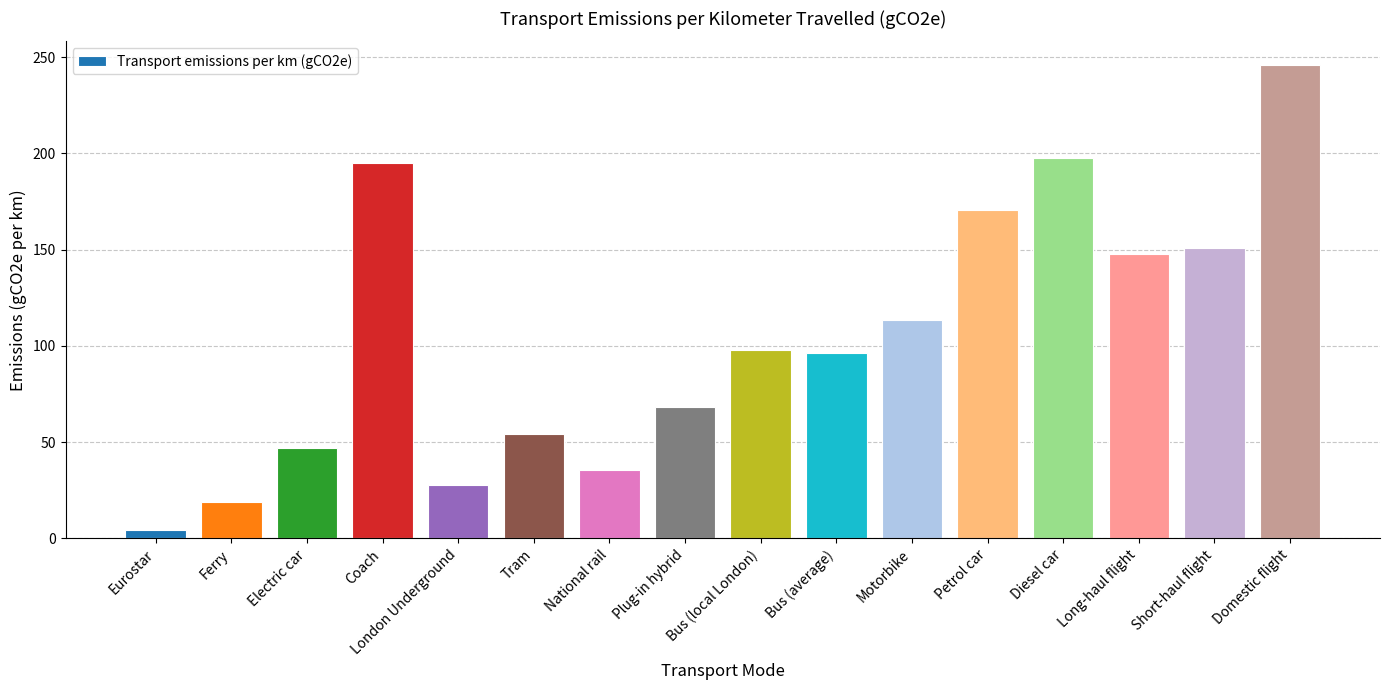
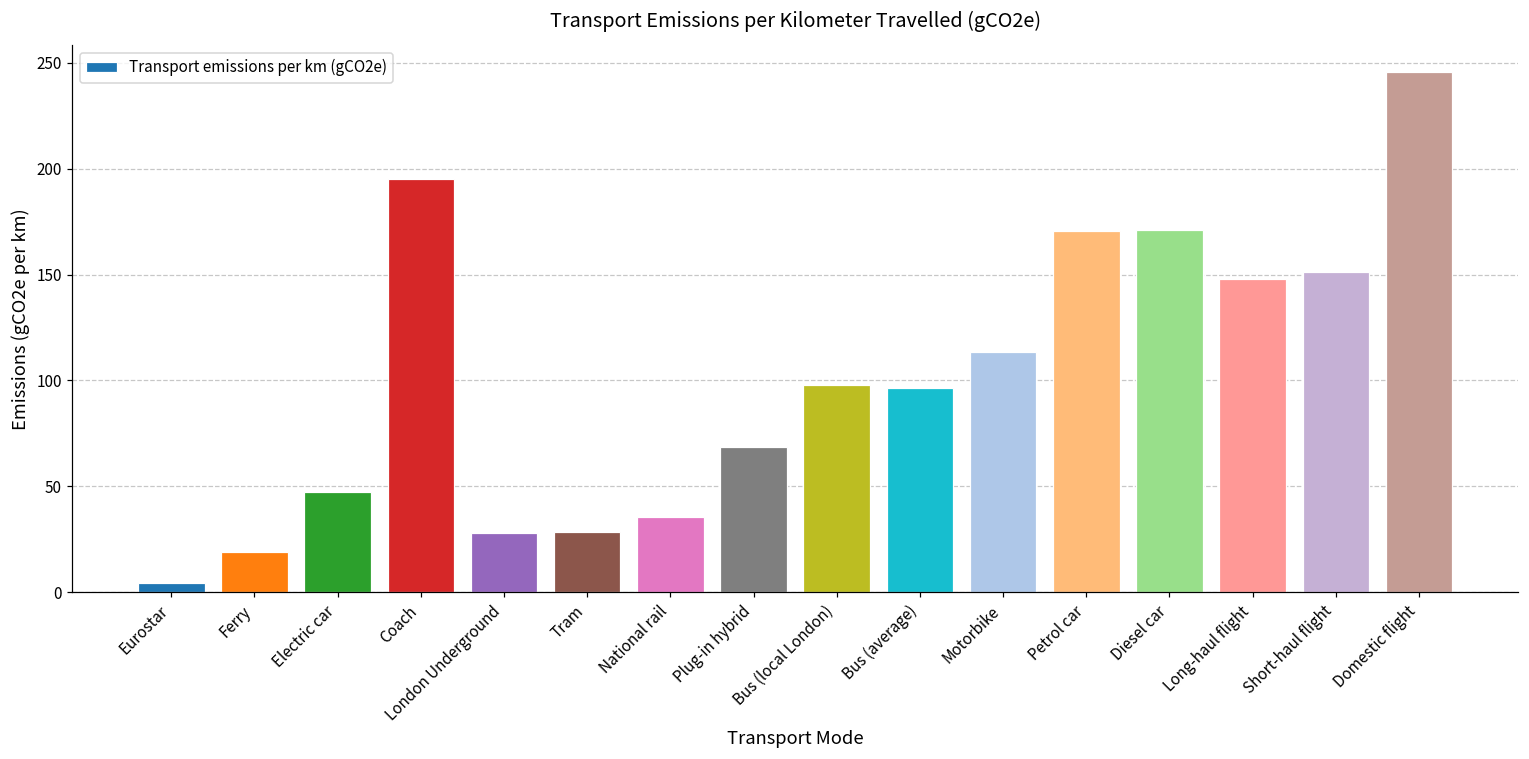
  {
    "Eurostar": 4,
    "Ferry": 19,
    "Electric car": 47,
    "Coach": 195,
    "London Underground": 28,
-   "Tram": 54,
+   "Tram": 29,
    "National rail": 35,
    "Plug-in hybrid": 68,
    "Bus (local London)": 98,
    "Bus (average)": 97,
    "Motorbike": 114,
    "Petrol car": 170,
-   "Diesel car": 198,
+   "Diesel car": 171,
    "Long-haul flight": 148,
    "Short-haul flight": 151,
    "Domestic flight": 246
  }
